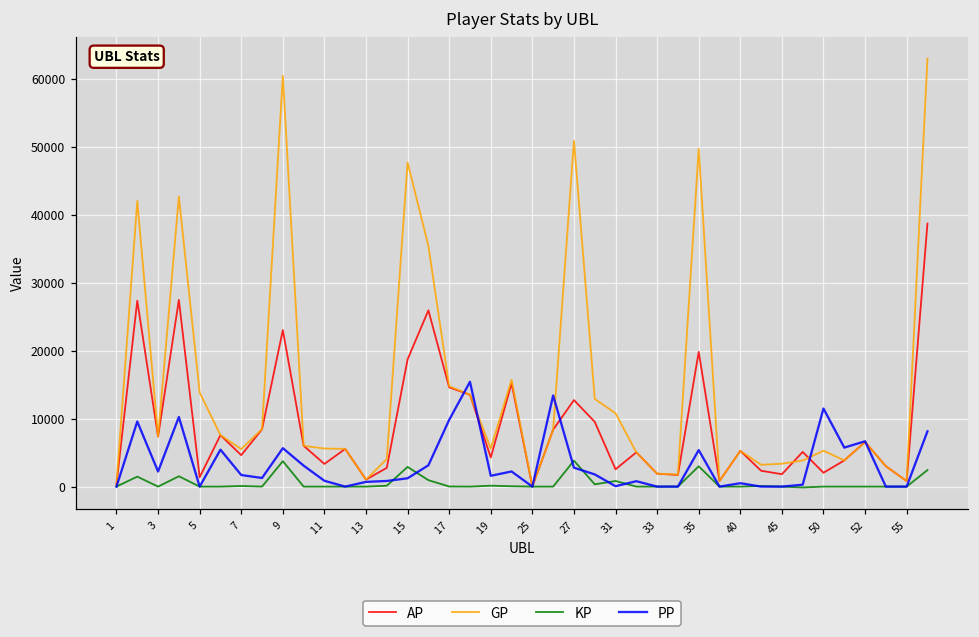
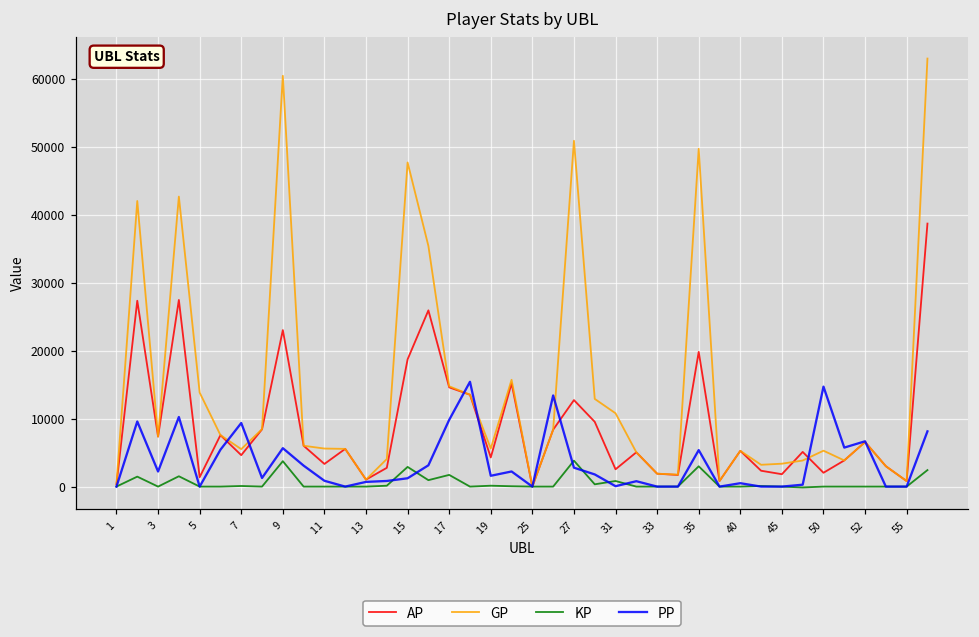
  {
    "AP": {
      "5": 1000,
      "7": 5000,
      "9": 23000,
      "11": 3000,
      "15": 19000,
      "19": 4000,
      "27": 13000,
      "31": 3000,
      "35": 20000,
      "45": 2000,
      "50": 2000
    },
    "GP": {
      "5": 14000,
      "7": 6000,
      "9": 60000,
      "11": 6000,
      "15": 48000,
      "19": 6000,
      "27": 51000,
      "31": 11000,
      "35": 50000,
      "45": 3000,
      "50": 5000
    },
    "KP": {
      "3": 0,
      "7": 0,
      "9": 4000,
      "11": 0,
      "13": 0,
      "15": 3000,
-     "17": 0,
+     "17": 2000,
      "19": 0,
      "27": 4000,
      "31": 1000,
      "35": 3000,
      "40": 0,
      "50": 0,
      "52": 0
    },
    "PP": {
      "3": 2000,
-     "7": 2000,
+     "7": 9000,
      "9": 6000,
      "11": 1000,
      "15": 1000,
      "17": 10000,
      "19": 2000,
      "27": 3000,
      "31": 0,
      "35": 5000,
      "40": 1000,
-     "50": 11000
+     "50": 15000
    }
  }
